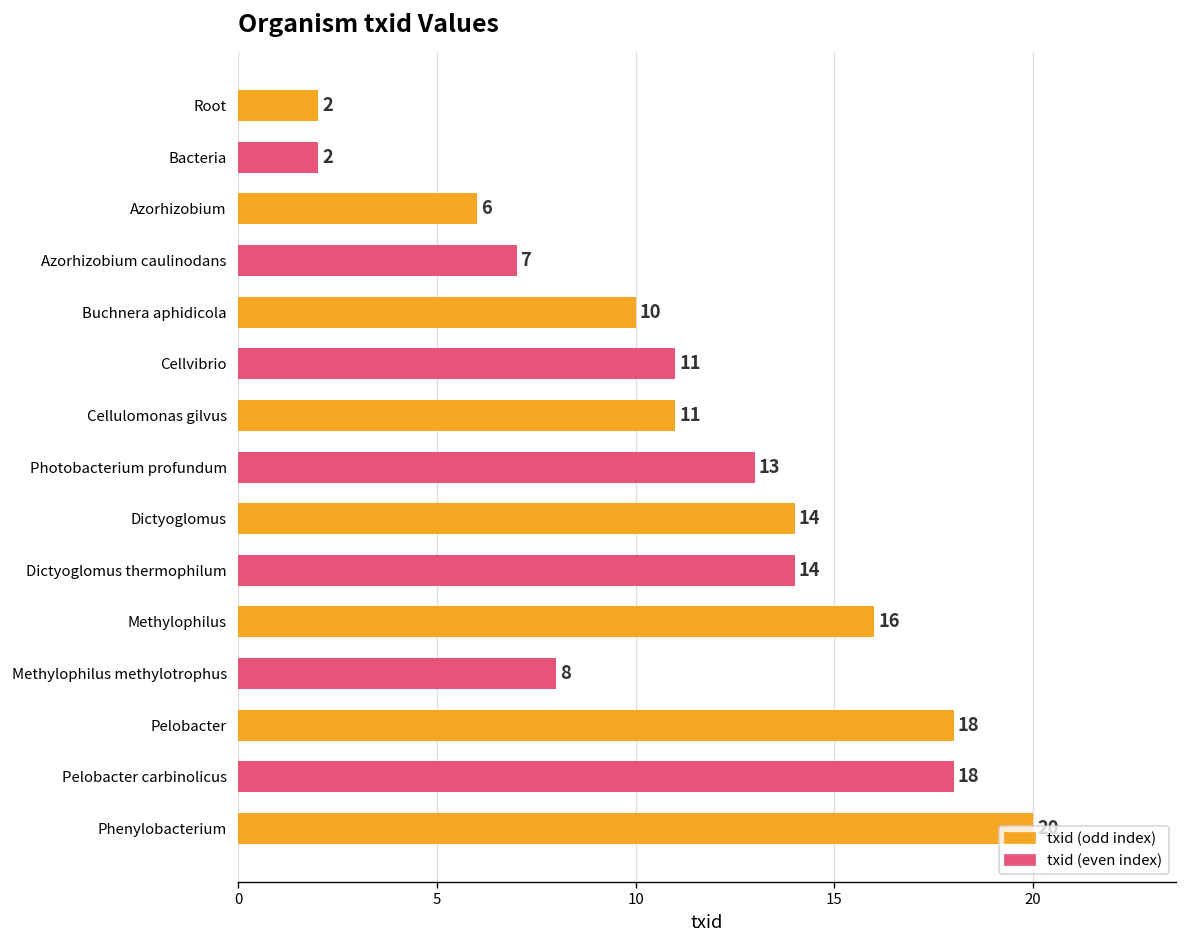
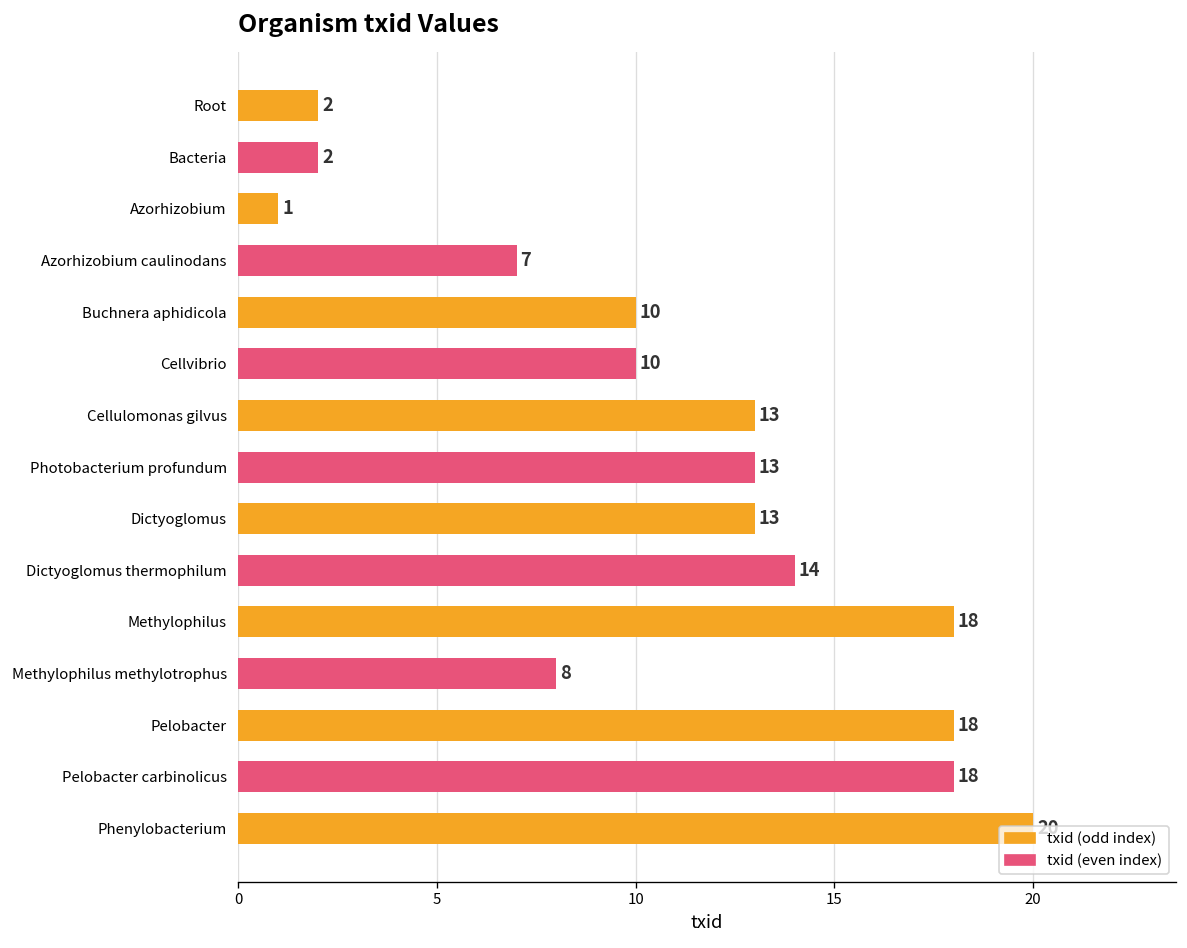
  {
    "Root": 2,
    "Bacteria": 2,
-   "Azorhizobium": 6,
+   "Azorhizobium": 1,
    "Azorhizobium caulinodans": 7,
    "Buchnera aphidicola": 10,
-   "Cellvibrio": 11,
-   "Cellulomonas gilvus": 11,
+   "Cellvibrio": 10,
+   "Cellulomonas gilvus": 13,
    "Photobacterium profundum": 13,
-   "Dictyoglomus": 14,
+   "Dictyoglomus": 13,
    "Dictyoglomus thermophilum": 14,
-   "Methylophilus": 16,
+   "Methylophilus": 18,
    "Methylophilus methylotrophus": 8,
    "Pelobacter": 18,
    "Pelobacter carbinolicus": 18
  }
